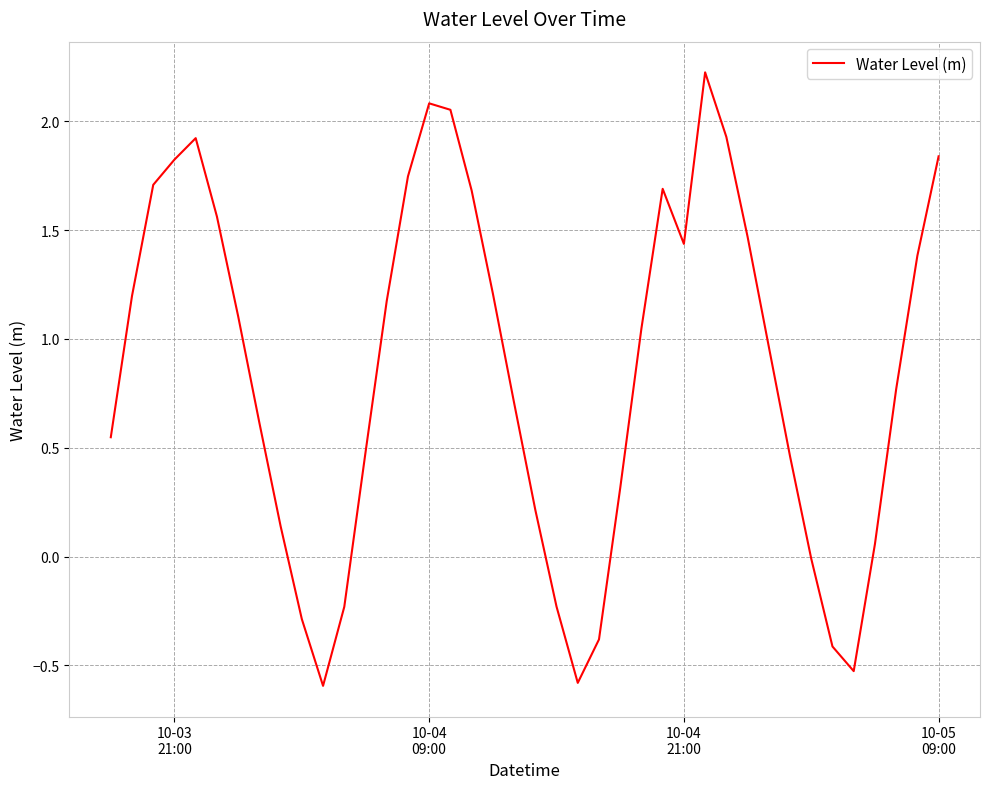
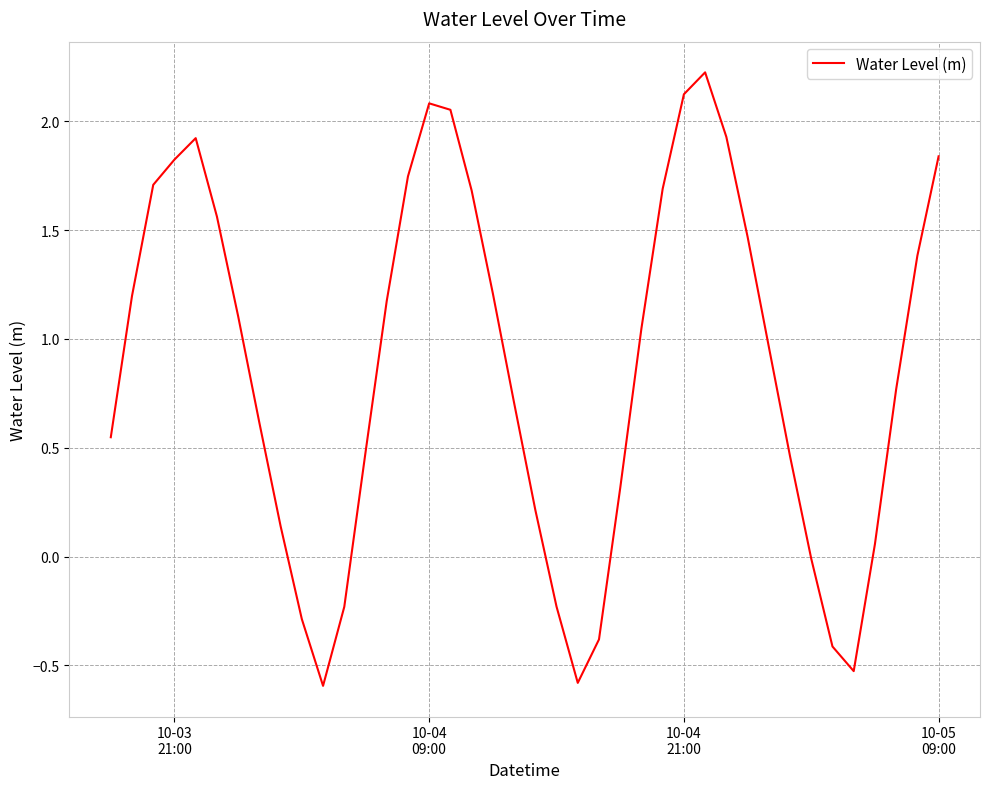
  {
    "10-03 21:00": 1.82,
    "10-04 09:00": 2.08,
-   "10-04 21:00": 1.44,
+   "10-04 21:00": 2.12,
    "10-05 09:00": 1.84
  }
